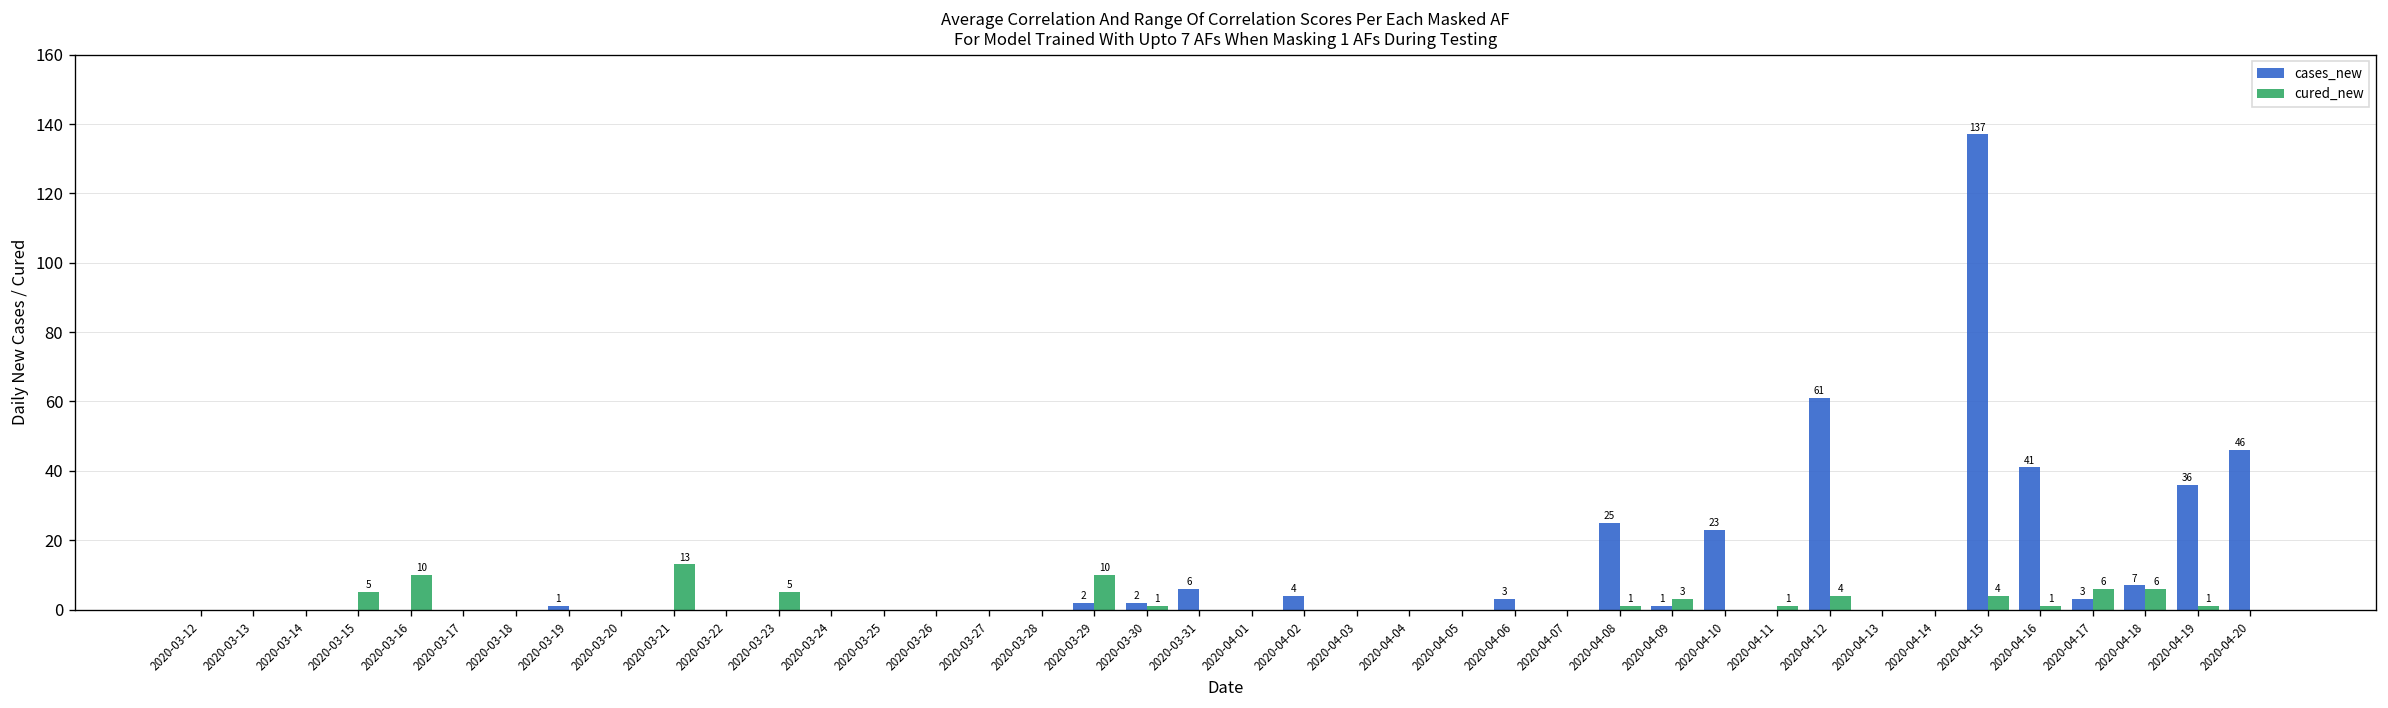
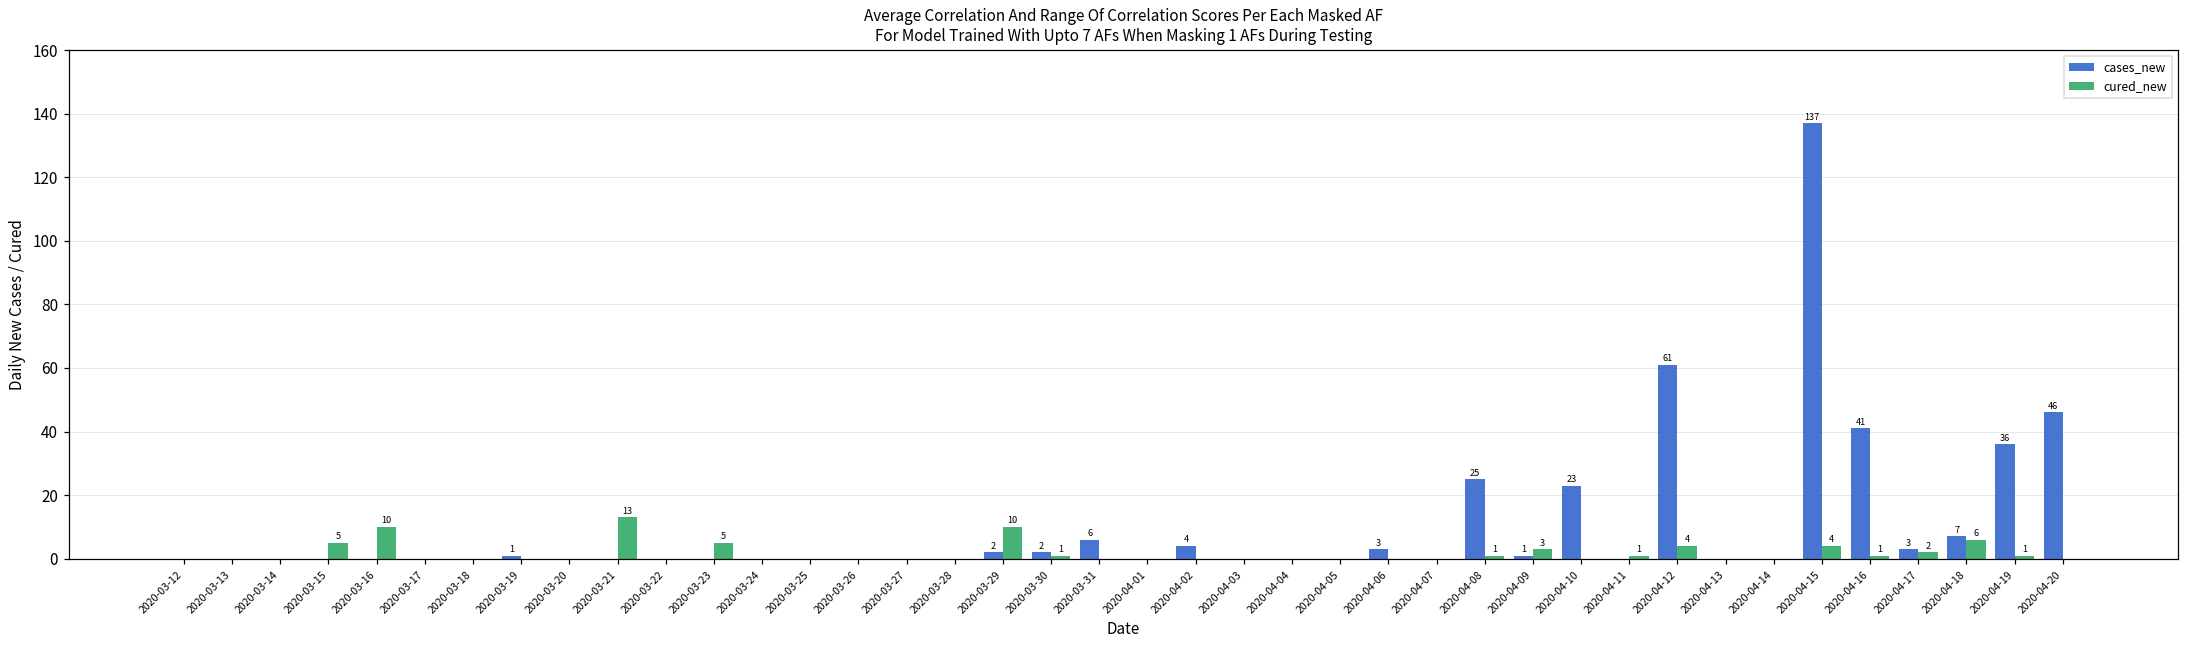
  {
    "cases_new": {
      "2020-03-19": 1,
      "2020-03-29": 2,
      "2020-03-30": 2,
      "2020-03-31": 6,
      "2020-04-02": 4,
      "2020-04-06": 3,
      "2020-04-08": 25,
      "2020-04-09": 1,
      "2020-04-10": 23,
      "2020-04-12": 61,
      "2020-04-15": 137,
      "2020-04-16": 41,
      "2020-04-17": 3,
      "2020-04-18": 7,
      "2020-04-19": 36,
      "2020-04-20": 46
    },
    "cured_new": {
      "2020-03-15": 5,
      "2020-03-16": 10,
      "2020-03-21": 13,
      "2020-03-23": 5,
      "2020-03-29": 10,
      "2020-03-30": 1,
      "2020-04-08": 1,
      "2020-04-09": 3,
      "2020-04-11": 1,
      "2020-04-12": 4,
      "2020-04-15": 4,
      "2020-04-16": 1,
-     "2020-04-17": 6,
+     "2020-04-17": 2,
      "2020-04-18": 6,
      "2020-04-19": 1
    }
  }
